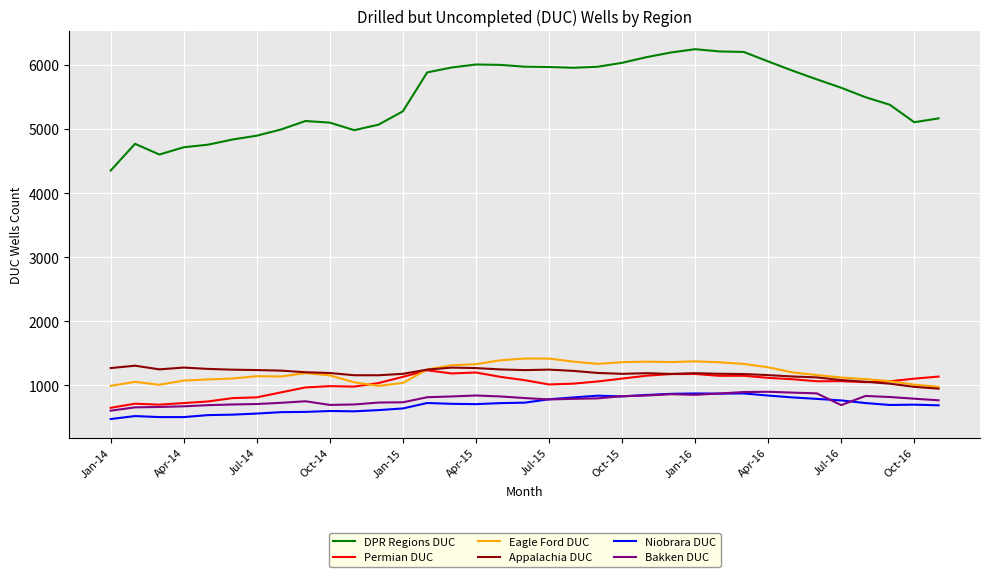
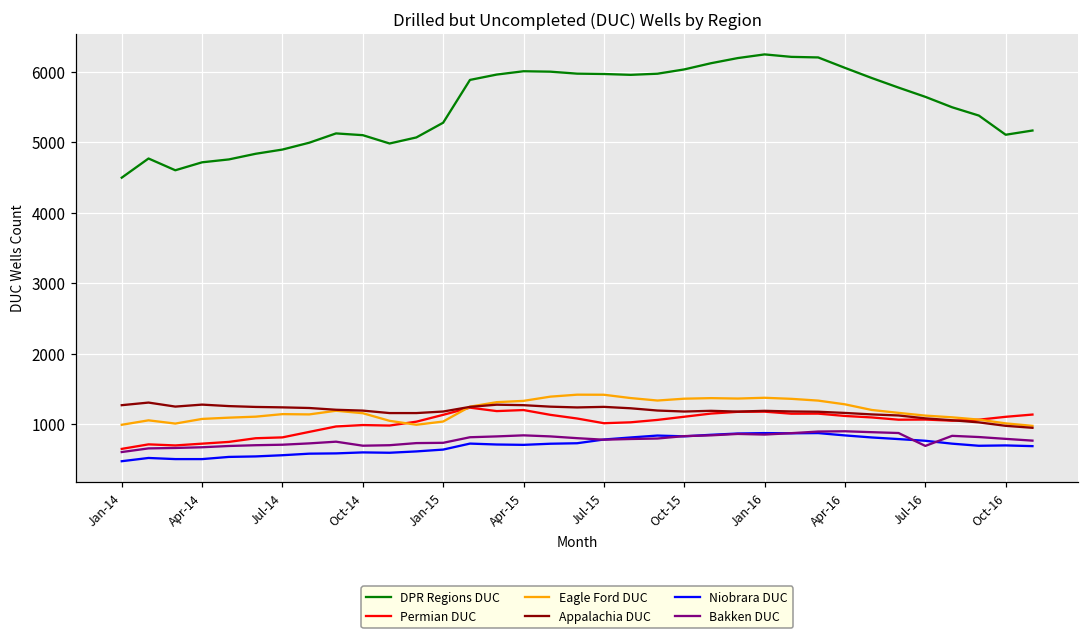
  {
    "DPR Regions DUC": {
-     "Jan-14": 4400,
+     "Jan-14": 4500,
      "Apr-14": 4700,
      "Jul-14": 4900,
      "Oct-14": 5100,
      "Jan-15": 5300,
      "Apr-15": 6000,
      "Jul-15": 6000,
      "Oct-15": 6000,
      "Jan-16": 6200,
      "Apr-16": 6100,
      "Jul-16": 5600,
      "Oct-16": 5100
    },
    "Permian DUC": {
      "Jan-14": 700,
      "Apr-14": 700,
      "Jul-14": 800,
      "Oct-14": 1000,
      "Jan-15": 1100,
      "Apr-15": 1200,
      "Jul-15": 1000,
      "Oct-15": 1100,
      "Apr-16": 1100,
      "Oct-16": 1100
    },
    "Eagle Ford DUC": {
      "Jan-14": 1000,
      "Apr-14": 1100,
      "Jul-14": 1100,
      "Jan-15": 1000,
      "Apr-15": 1300,
      "Jul-15": 1400,
      "Oct-15": 1400,
      "Jan-16": 1400,
      "Apr-16": 1300
    },
    "Appalachia DUC": {
      "Jan-14": 1300,
      "Apr-14": 1300,
      "Jul-14": 1200,
      "Jan-15": 1200,
      "Apr-15": 1300,
      "Jul-15": 1200,
      "Oct-15": 1200,
      "Apr-16": 1200
    },
    "Niobrara DUC": {
      "Jan-14": 500,
      "Apr-14": 500,
      "Jul-14": 600,
      "Oct-14": 600,
      "Jan-15": 600,
      "Apr-15": 700,
      "Apr-16": 800,
      "Jul-16": 800,
      "Oct-16": 700
    },
    "Bakken DUC": {
      "Jan-14": 600,
      "Apr-14": 700,
      "Jul-14": 700,
      "Oct-14": 700,
      "Jan-15": 700,
      "Apr-15": 800,
      "Apr-16": 900,
      "Jul-16": 700,
      "Oct-16": 800
    }
  }
